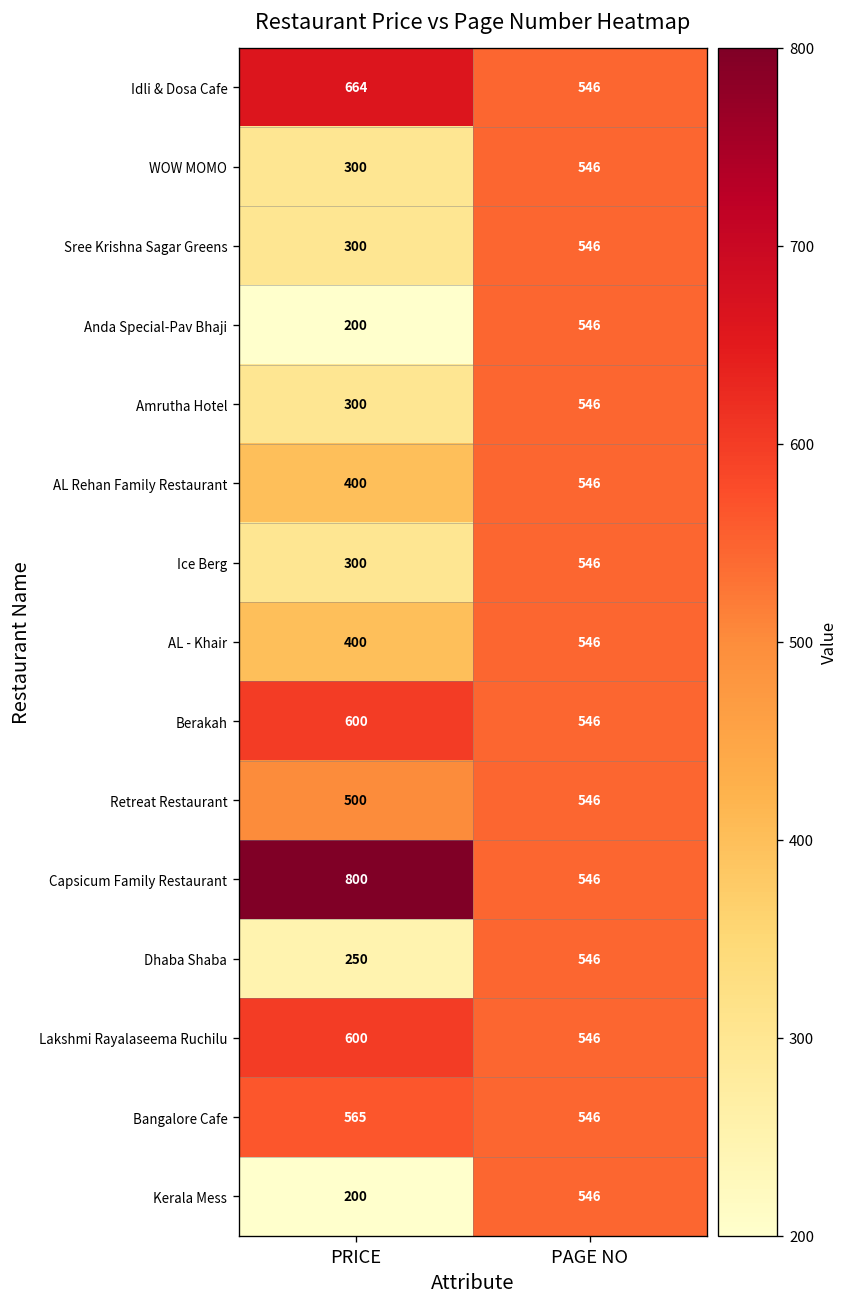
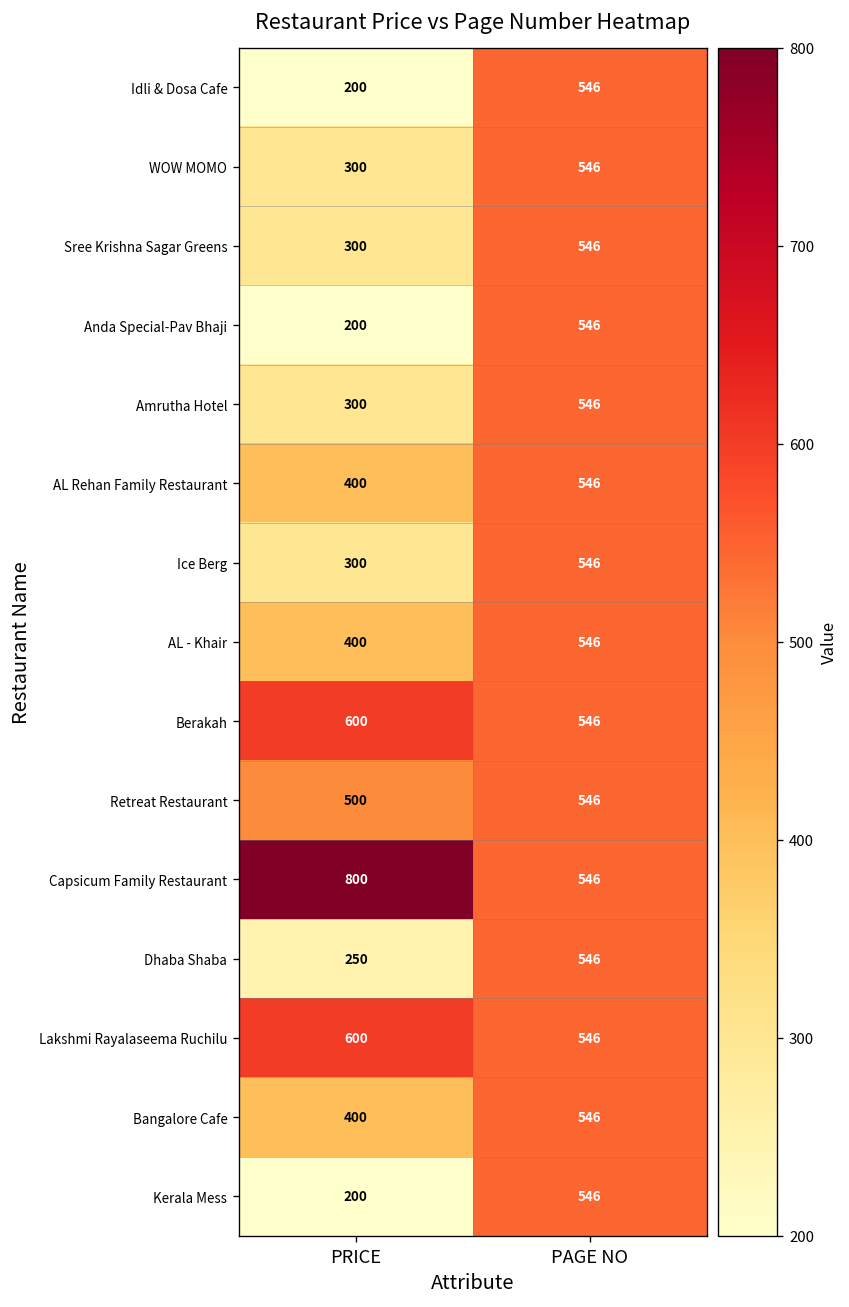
  {
    "Idli & Dosa Cafe": {
-     "PRICE": 664,
+     "PRICE": 200,
      "PAGE NO": 546
    },
    "WOW MOMO": {
      "PRICE": 300,
      "PAGE NO": 546
    },
    "Sree Krishna Sagar Greens": {
      "PRICE": 300,
      "PAGE NO": 546
    },
    "Anda Special-Pav Bhaji": {
      "PRICE": 200,
      "PAGE NO": 546
    },
    "Amrutha Hotel": {
      "PRICE": 300,
      "PAGE NO": 546
    },
    "AL Rehan Family Restaurant": {
      "PRICE": 400,
      "PAGE NO": 546
    },
    "Ice Berg": {
      "PRICE": 300,
      "PAGE NO": 546
    },
    "AL - Khair": {
      "PRICE": 400,
      "PAGE NO": 546
    },
    "Berakah": {
      "PRICE": 600,
      "PAGE NO": 546
    },
    "Retreat Restaurant": {
      "PRICE": 500,
      "PAGE NO": 546
    },
    "Capsicum Family Restaurant": {
      "PRICE": 800,
      "PAGE NO": 546
    },
    "Dhaba Shaba": {
      "PRICE": 250,
      "PAGE NO": 546
    },
    "Lakshmi Rayalaseema Ruchilu": {
      "PRICE": 600,
      "PAGE NO": 546
    },
    "Bangalore Cafe": {
-     "PRICE": 565,
+     "PRICE": 400,
      "PAGE NO": 546
    },
    "Kerala Mess": {
      "PRICE": 200,
      "PAGE NO": 546
    }
  }
